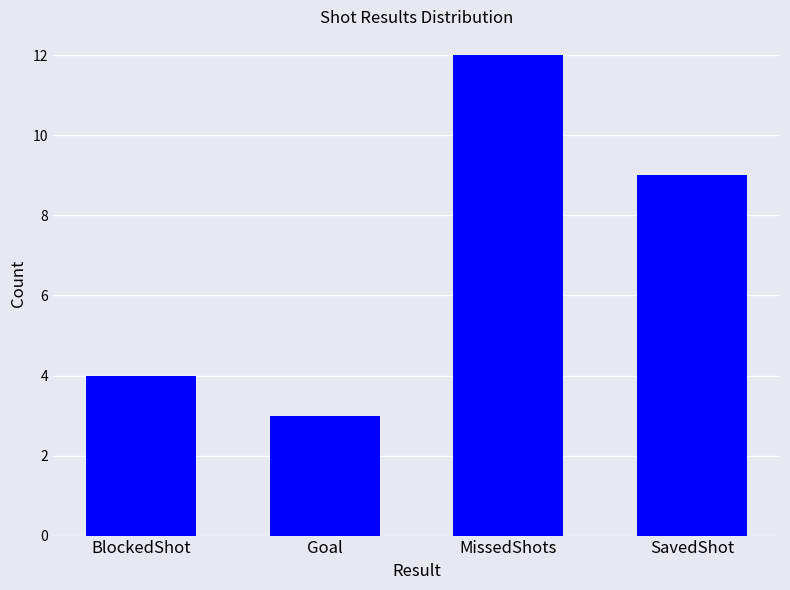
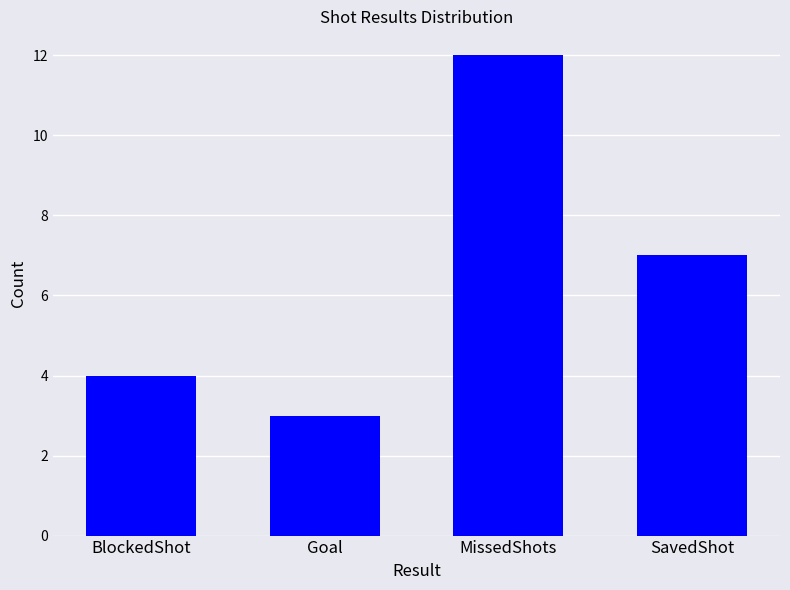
  {
    "BlockedShot": 4,
    "Goal": 3,
    "MissedShots": 12,
-   "SavedShot": 9
+   "SavedShot": 7
  }
